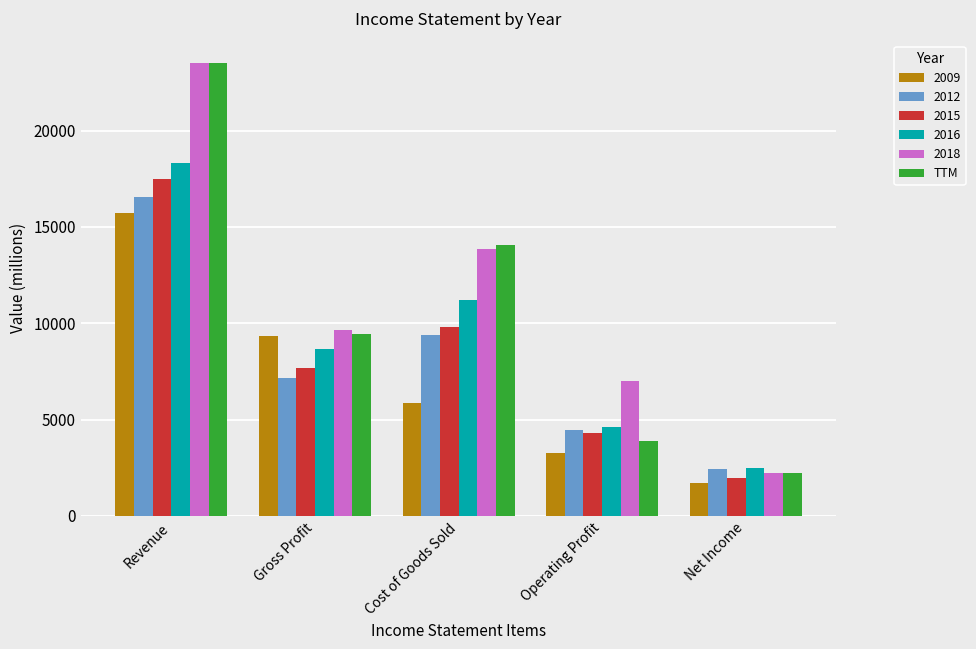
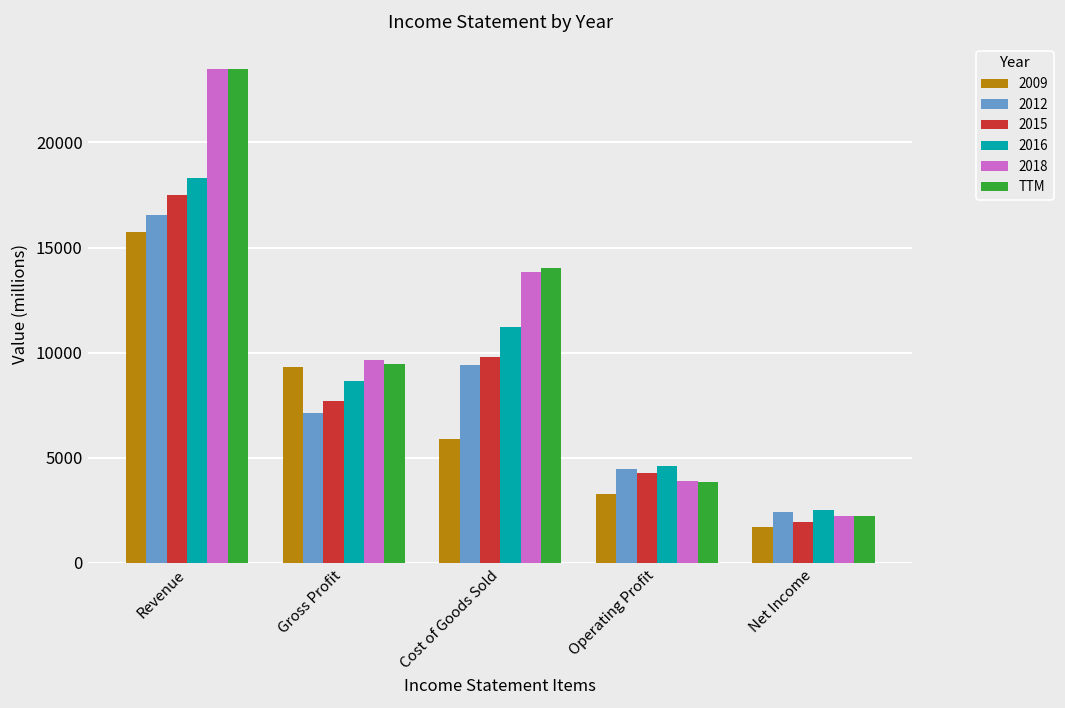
  {
    "2009": {
      "Revenue": 15700,
      "Gross Profit": 9300,
      "Cost of Goods Sold": 5900,
      "Operating Profit": 3300,
      "Net Income": 1700
    },
    "2012": {
      "Revenue": 16500,
      "Gross Profit": 7100,
      "Cost of Goods Sold": 9400,
      "Operating Profit": 4400,
      "Net Income": 2400
    },
    "2015": {
      "Revenue": 17500,
      "Gross Profit": 7700,
      "Cost of Goods Sold": 9800,
      "Operating Profit": 4300,
      "Net Income": 2000
    },
    "2016": {
      "Revenue": 18300,
      "Gross Profit": 8700,
      "Cost of Goods Sold": 11200,
      "Operating Profit": 4600,
      "Net Income": 2500
    },
    "2018": {
      "Revenue": 23500,
      "Gross Profit": 9700,
      "Cost of Goods Sold": 13800,
-     "Operating Profit": 7000,
+     "Operating Profit": 3900,
      "Net Income": 2200
    },
    "TTM": {
      "Revenue": 23500,
      "Gross Profit": 9500,
      "Cost of Goods Sold": 14000,
      "Operating Profit": 3900,
      "Net Income": 2200
    }
  }
